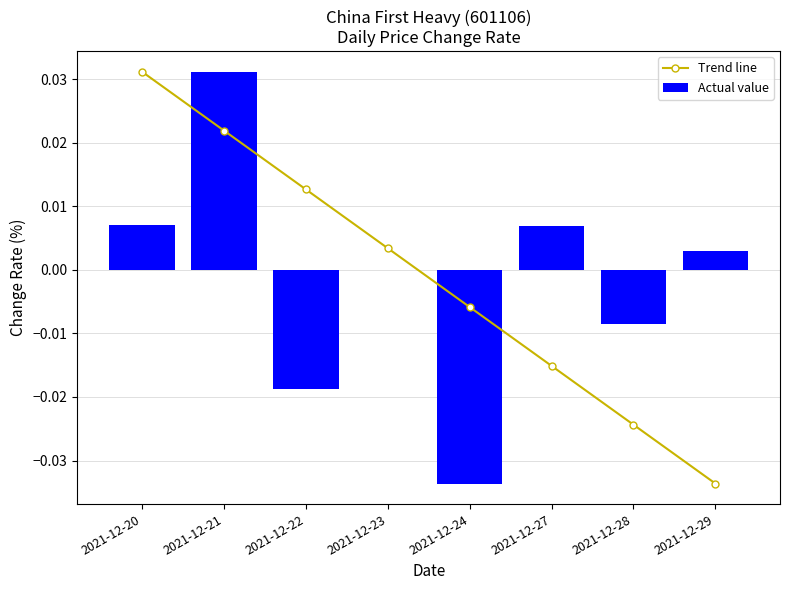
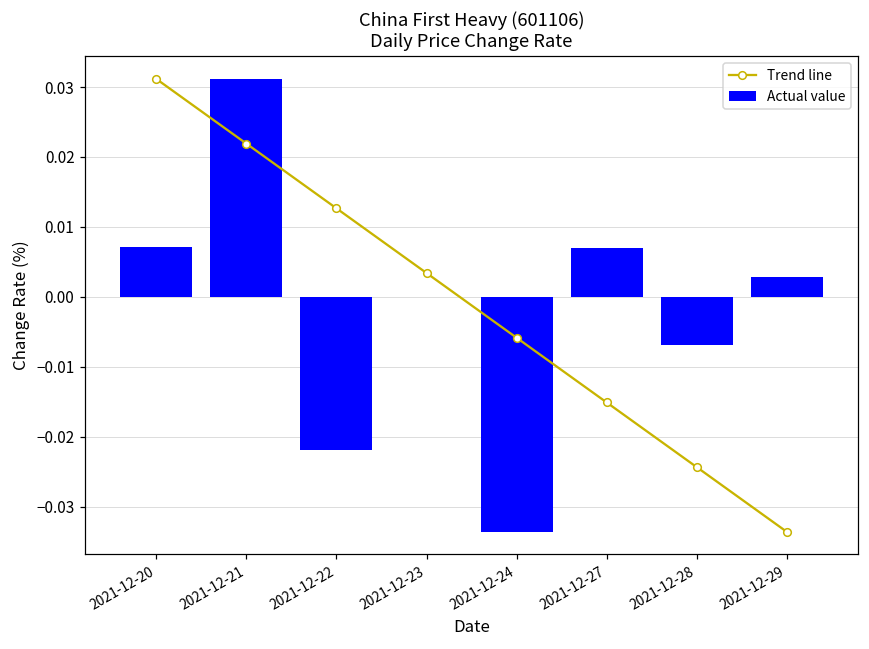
  {
    "Trend line": {
      "2021-12-20": 0.031,
      "2021-12-21": 0.022,
      "2021-12-22": 0.013,
      "2021-12-23": 0.003,
      "2021-12-24": -0.006,
      "2021-12-27": -0.015,
      "2021-12-28": -0.024,
      "2021-12-29": -0.034
    },
    "Actual value": {
      "2021-12-20": 0.007,
      "2021-12-21": 0.031,
-     "2021-12-22": -0.019,
+     "2021-12-22": -0.022,
      "2021-12-23": 0.000,
      "2021-12-24": -0.034,
      "2021-12-27": 0.007,
-     "2021-12-28": -0.009,
+     "2021-12-28": -0.007,
      "2021-12-29": 0.003
    }
  }
